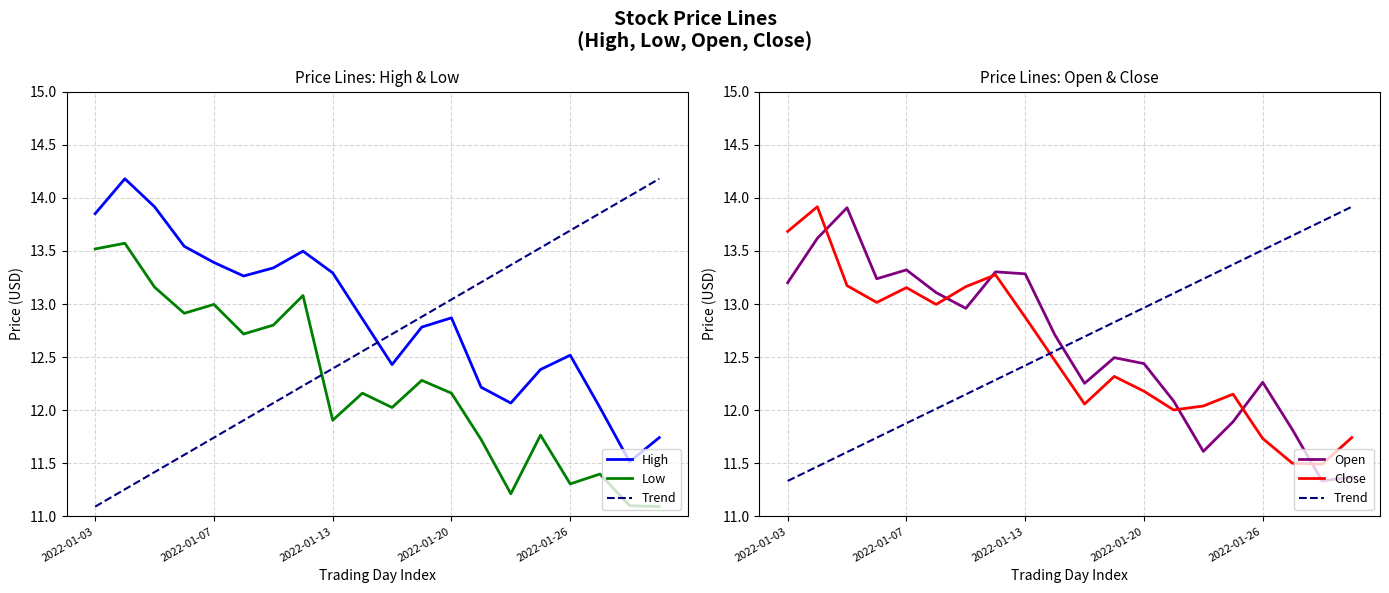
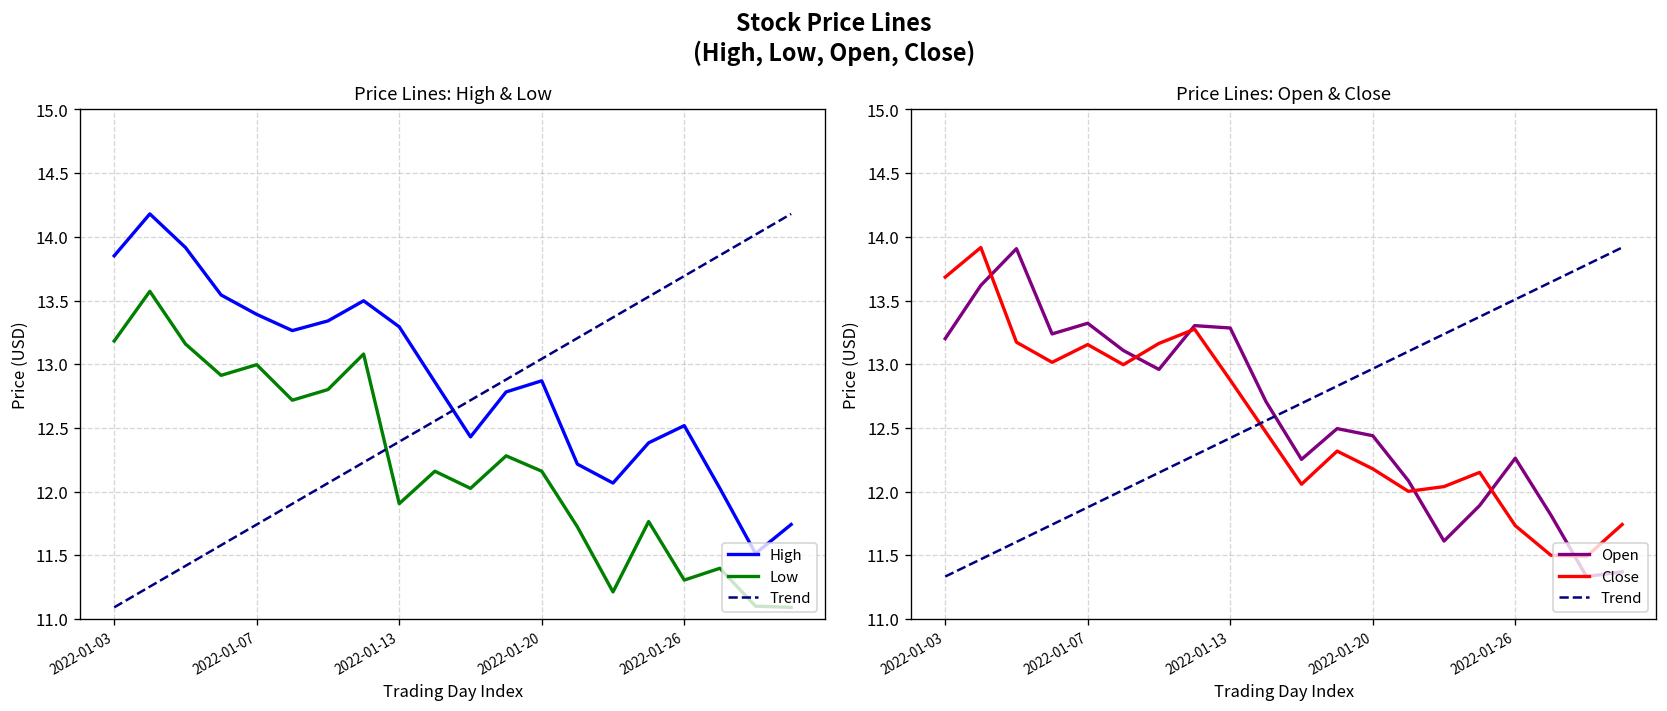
  {
    "Price Lines: High & Low": {
      "High": {
        "2022-01-03": 13.85,
        "2022-01-07": 13.39,
        "2022-01-13": 13.29,
        "2022-01-20": 12.87,
        "2022-01-26": 12.52
      },
      "Low": {
-       "2022-01-03": 13.52,
+       "2022-01-03": 13.18,
        "2022-01-07": 13.00,
        "2022-01-13": 11.91,
        "2022-01-20": 12.16,
        "2022-01-26": 11.31
      },
      "Trend": {
        "2022-01-03": 11.09
      }
    },
    "Price Lines: Open & Close": {
      "Open": {
        "2022-01-03": 13.20,
        "2022-01-07": 13.32,
        "2022-01-13": 13.28,
        "2022-01-20": 12.44,
        "2022-01-26": 12.26
      },
      "Close": {
        "2022-01-03": 13.68,
        "2022-01-07": 13.15,
        "2022-01-13": 12.88,
        "2022-01-20": 12.18,
        "2022-01-26": 11.73
      },
      "Trend": {
        "2022-01-03": 11.33
      }
    }
  }
